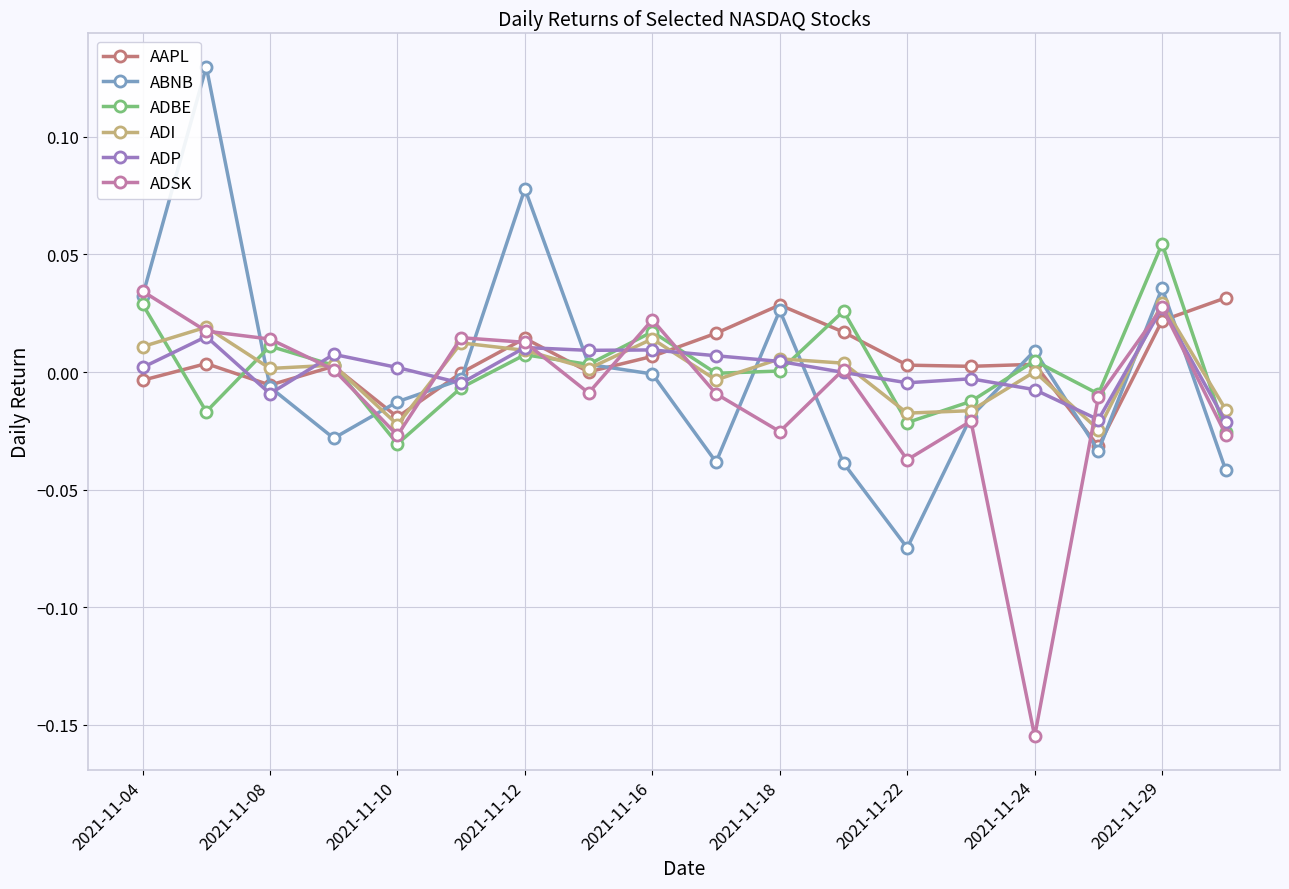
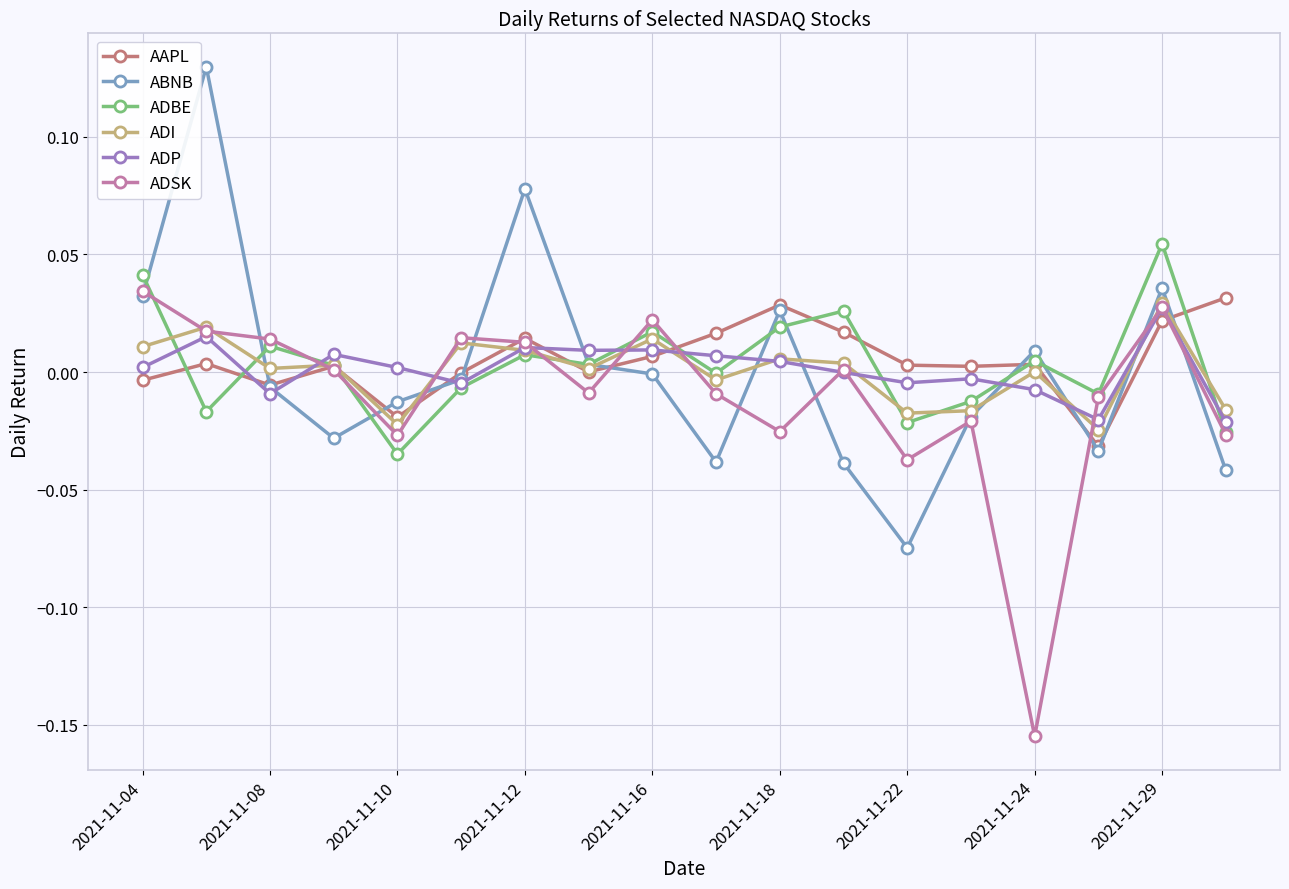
  {
    "ADBE": {
-     "2021-11-04": 0.029,
+     "2021-11-04": 0.041,
      "2021-11-08": 0.011,
-     "2021-11-10": -0.031,
+     "2021-11-10": -0.035,
      "2021-11-12": 0.007,
      "2021-11-16": 0.017,
-     "2021-11-18": 0.000,
+     "2021-11-18": 0.019,
      "2021-11-22": -0.022,
      "2021-11-24": 0.005,
      "2021-11-29": 0.055
    }
  }
